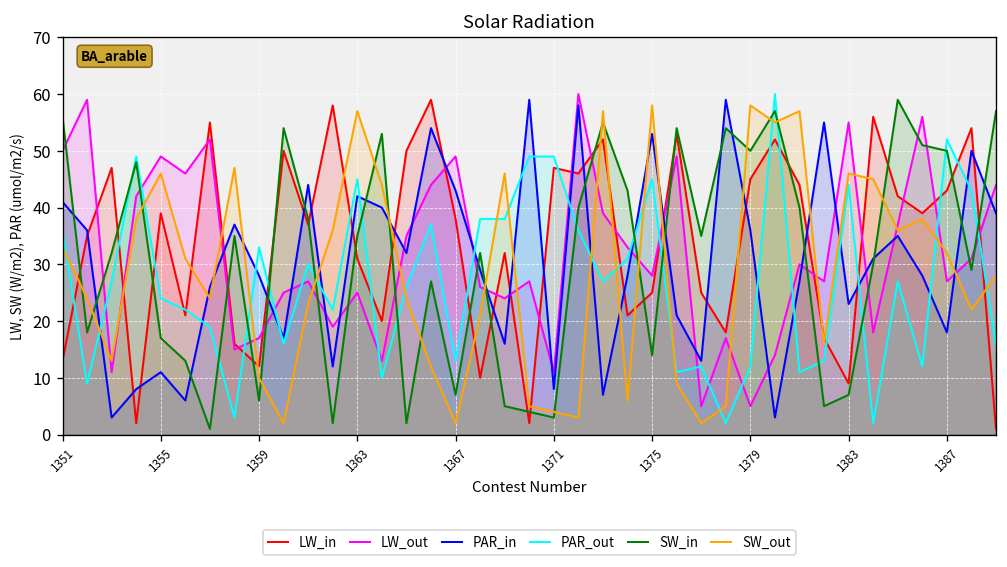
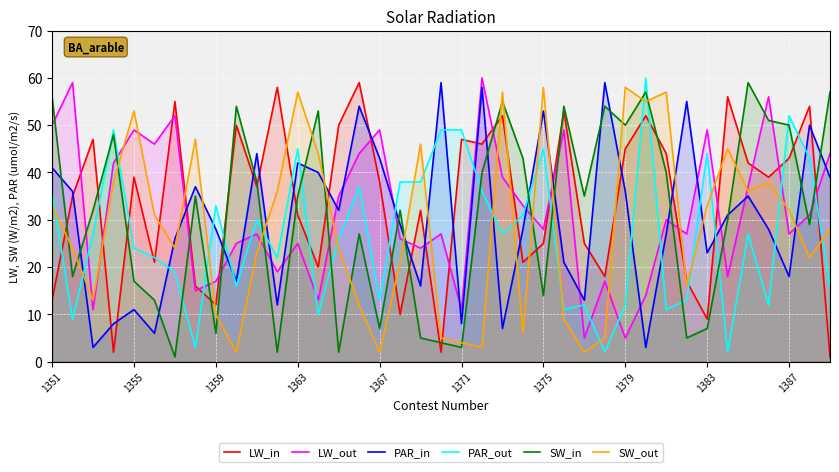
  {
    "LW_in": {
      "1351": 13,
      "1355": 39,
      "1359": 12,
      "1363": 31,
      "1367": 38,
      "1371": 47,
      "1375": 25,
      "1379": 45,
      "1383": 9,
      "1387": 43
    },
    "LW_out": {
      "1351": 50,
      "1355": 49,
      "1359": 17,
      "1363": 25,
      "1367": 49,
      "1371": 11,
      "1375": 28,
      "1379": 5,
-     "1383": 55,
+     "1383": 49,
      "1387": 27
    },
    "PAR_in": {
      "1351": 41,
      "1355": 11,
      "1359": 28,
      "1363": 42,
      "1367": 43,
      "1371": 8,
      "1375": 53,
      "1379": 36,
      "1383": 23,
      "1387": 18
    },
    "PAR_out": {
      "1351": 36,
      "1355": 24,
      "1359": 33,
      "1363": 45,
      "1367": 13,
      "1371": 49,
      "1375": 45,
      "1379": 12,
      "1383": 44,
      "1387": 52
    },
    "SW_in": {
      "1351": 56,
      "1355": 17,
      "1359": 6,
      "1363": 35,
      "1367": 7,
      "1371": 3,
      "1375": 14,
      "1379": 50,
      "1383": 7,
      "1387": 50
    },
    "SW_out": {
      "1351": 33,
-     "1355": 46,
+     "1355": 53,
      "1359": 10,
      "1363": 57,
      "1367": 2,
      "1371": 4,
      "1375": 58,
      "1379": 58,
-     "1383": 46,
+     "1383": 33,
      "1387": 32
    }
  }
